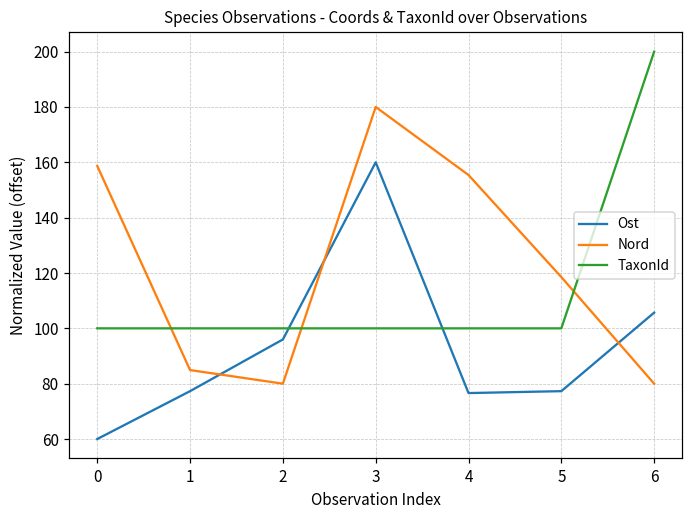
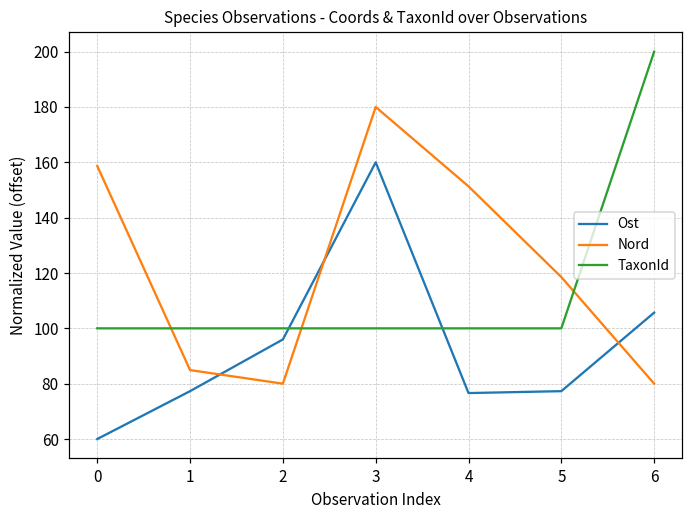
  {
    "Ost": {
      "0": 60,
      "1": 77,
      "2": 96,
      "3": 160,
      "4": 77,
      "5": 77,
      "6": 106
    },
    "Nord": {
      "0": 159,
      "1": 85,
      "2": 80,
      "3": 180,
-     "4": 155,
+     "4": 151,
      "5": 119,
      "6": 80
    },
    "TaxonId": {
      "0": 100,
      "1": 100,
      "2": 100,
      "3": 100,
      "4": 100,
      "5": 100,
      "6": 200
    }
  }
